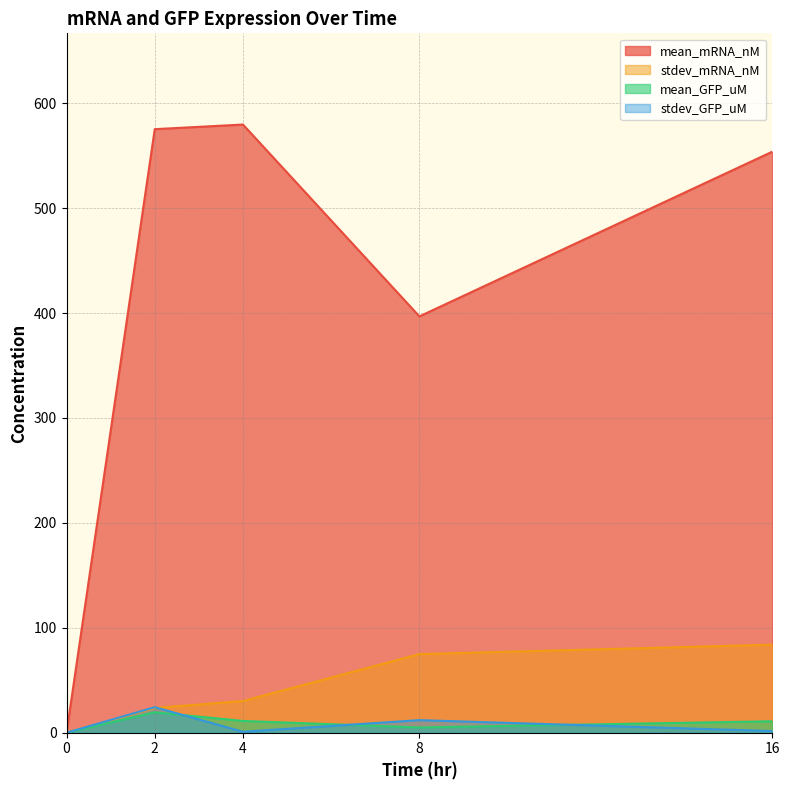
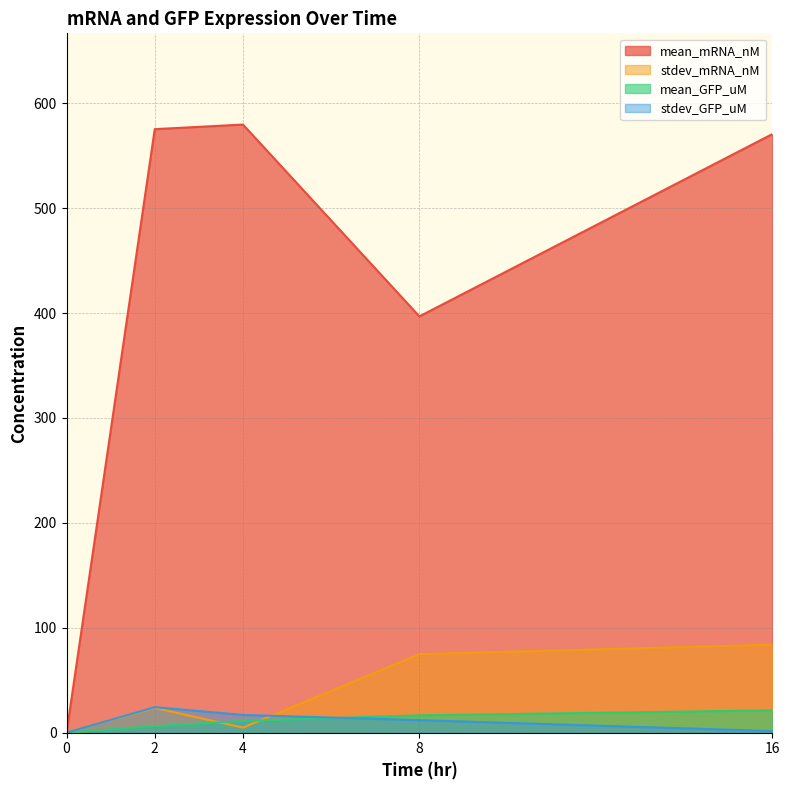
  {
    "mean_mRNA_nM": {
      "2": 575,
      "4": 580,
      "8": 397,
-     "16": 554
+     "16": 570
    },
    "stdev_mRNA_nM": {
-     "4": 30,
+     "4": 5,
      "8": 75,
      "16": 84
    },
    "mean_GFP_uM": {
-     "2": 19,
+     "2": 6,
      "4": 11,
-     "8": 5,
-     "16": 11
+     "8": 17,
+     "16": 21
    },
    "stdev_GFP_uM": {
-     "4": 1,
+     "4": 17,
      "8": 12,
      "16": 2
    }
  }
